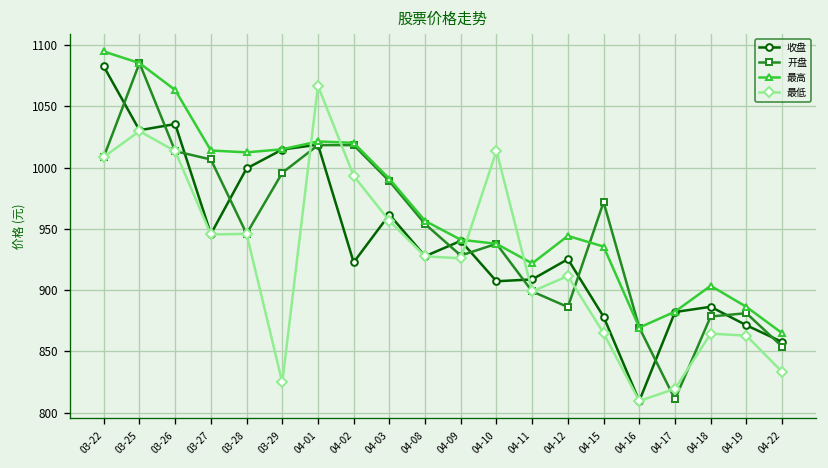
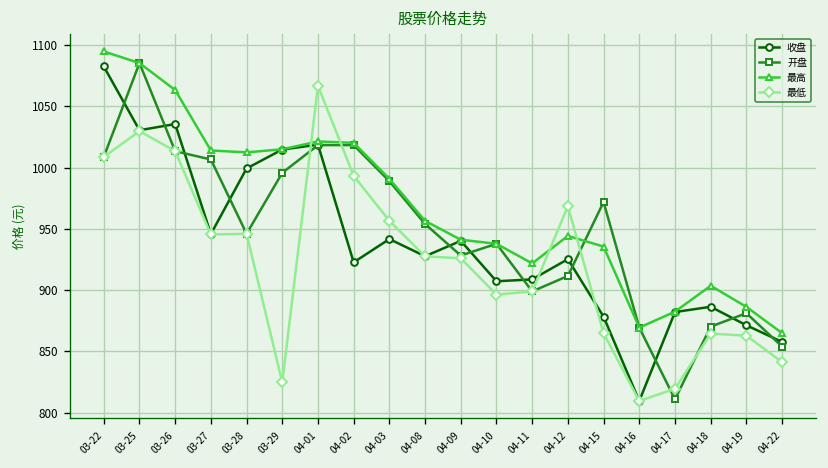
  {
    "收盘": {
      "03-22": 1083,
      "03-26": 1036,
      "03-28": 999,
      "04-02": 923,
-     "04-03": 962,
+     "04-03": 942,
      "04-10": 907,
      "04-11": 909,
      "04-12": 925,
      "04-15": 878,
      "04-18": 886,
      "04-19": 871,
      "04-22": 858
    },
    "开盘": {
      "03-27": 1007,
      "03-29": 996,
      "04-08": 954,
-     "04-12": 886,
+     "04-12": 912,
      "04-15": 972,
      "04-17": 811,
-     "04-18": 879,
+     "04-18": 870,
      "04-19": 881,
      "04-22": 854
    },
    "最高": {
      "03-22": 1095,
      "03-26": 1063,
      "03-27": 1014,
      "03-28": 1012,
      "04-01": 1021,
      "04-08": 957,
      "04-11": 922,
      "04-12": 944,
      "04-15": 936,
      "04-18": 904,
      "04-19": 886,
      "04-22": 865
    },
    "最低": {
      "03-29": 825,
      "04-01": 1067,
      "04-02": 993,
      "04-03": 957,
-     "04-10": 1014,
-     "04-12": 912,
+     "04-10": 896,
+     "04-12": 968,
      "04-15": 865,
      "04-17": 820,
      "04-18": 865,
      "04-19": 863,
-     "04-22": 833
+     "04-22": 841
    }
  }
